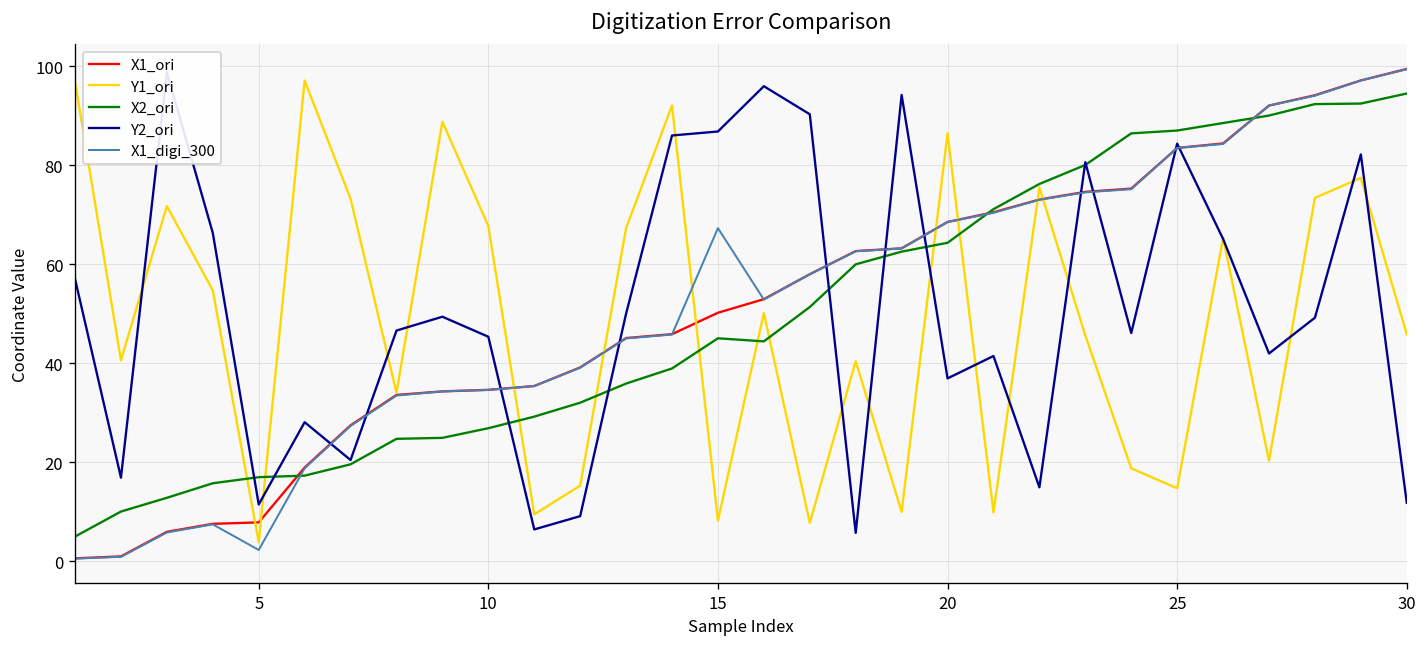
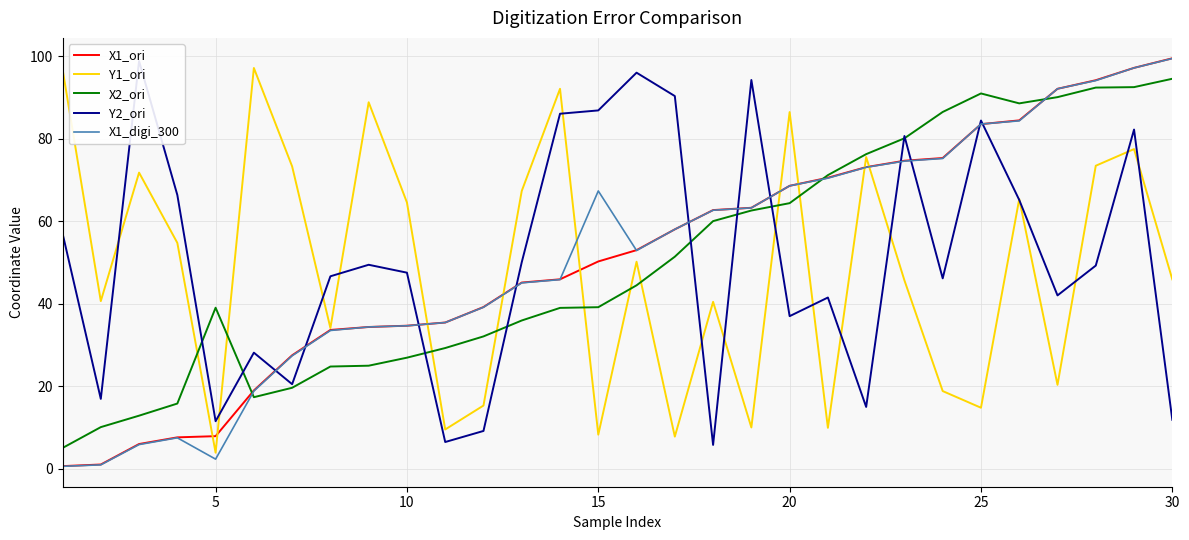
  {
    "X1_ori": {
      "5": 8,
      "15": 50
    },
    "Y1_ori": {
      "5": 4,
-     "10": 68,
+     "10": 65,
      "15": 8,
      "20": 86,
      "25": 15,
      "30": 46
    },
    "X2_ori": {
-     "5": 17,
+     "5": 39,
      "10": 27,
-     "15": 45,
+     "15": 39,
      "20": 64,
-     "25": 87,
+     "25": 91,
      "30": 95
    },
    "Y2_ori": {
      "5": 12,
-     "10": 45,
+     "10": 48,
      "15": 87,
      "20": 37,
      "25": 84,
      "30": 12
    },
    "X1_digi_300": {
      "5": 2,
      "15": 67
    }
  }
